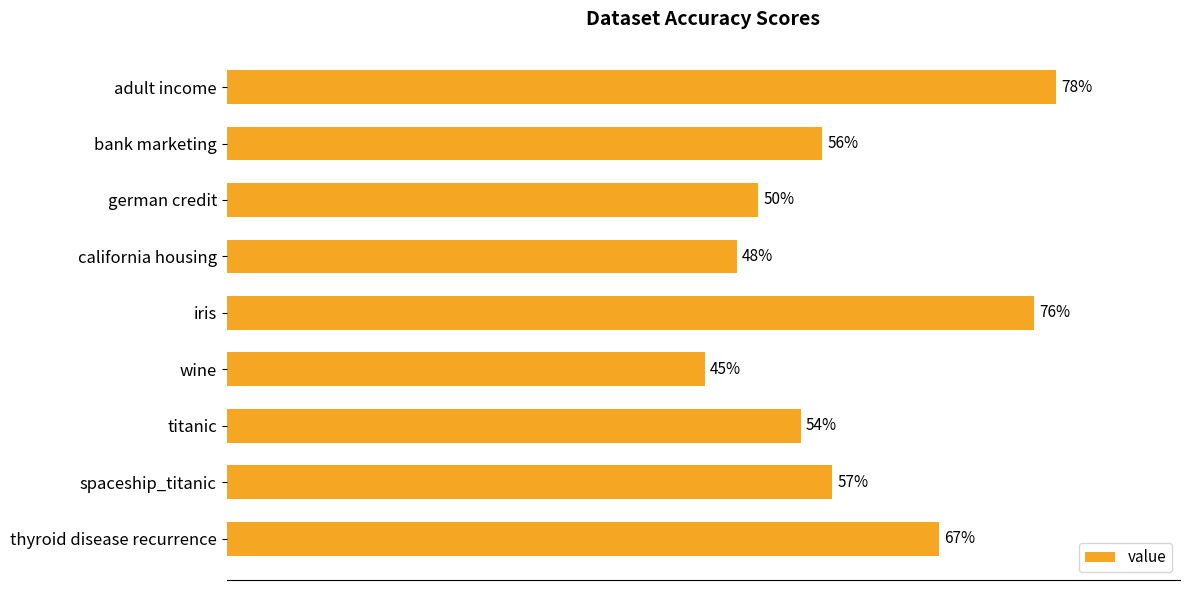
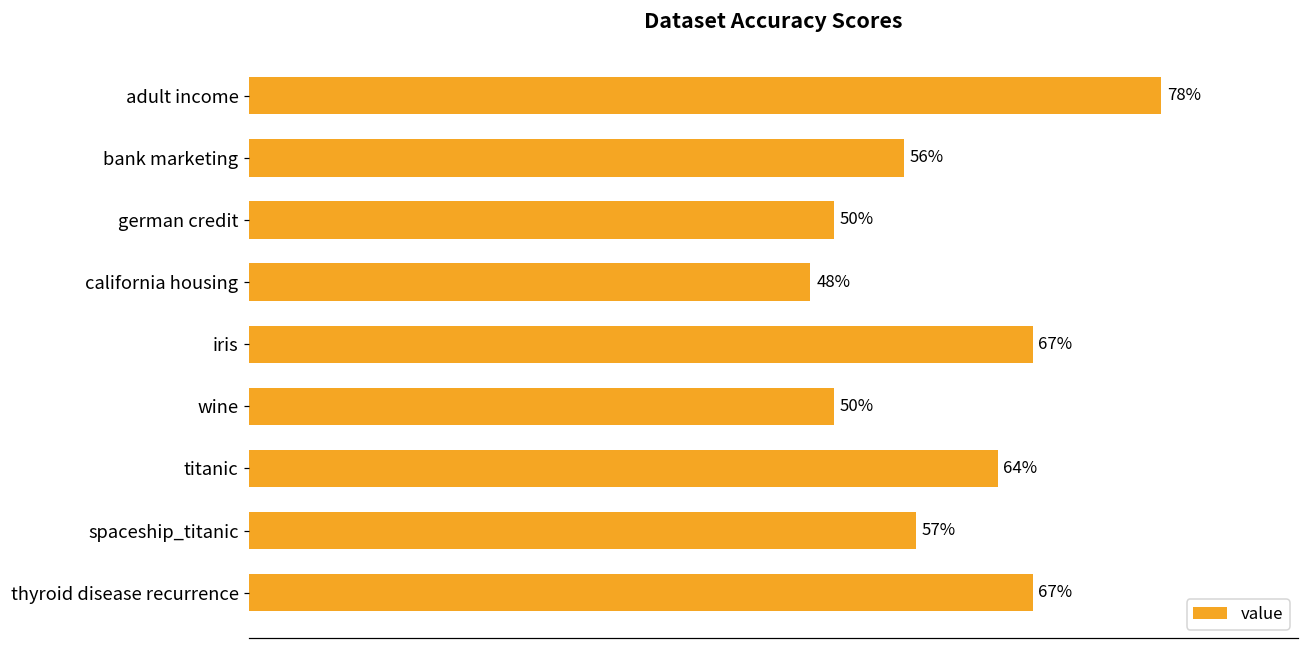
  {
    "adult income": "78%",
    "bank marketing": "56%",
    "german credit": "50%",
    "california housing": "48%",
-   "iris": "76%",
-   "wine": "45%",
-   "titanic": "54%",
+   "iris": "67%",
+   "wine": "50%",
+   "titanic": "64%",
    "spaceship_titanic": "57%",
    "thyroid disease recurrence": "67%"
  }
